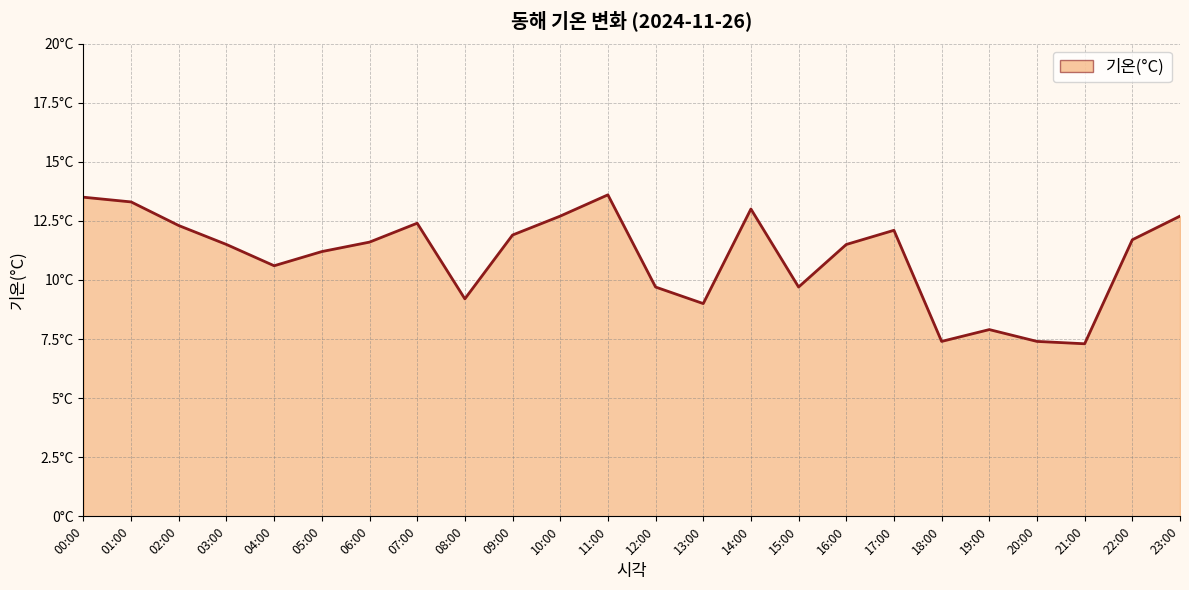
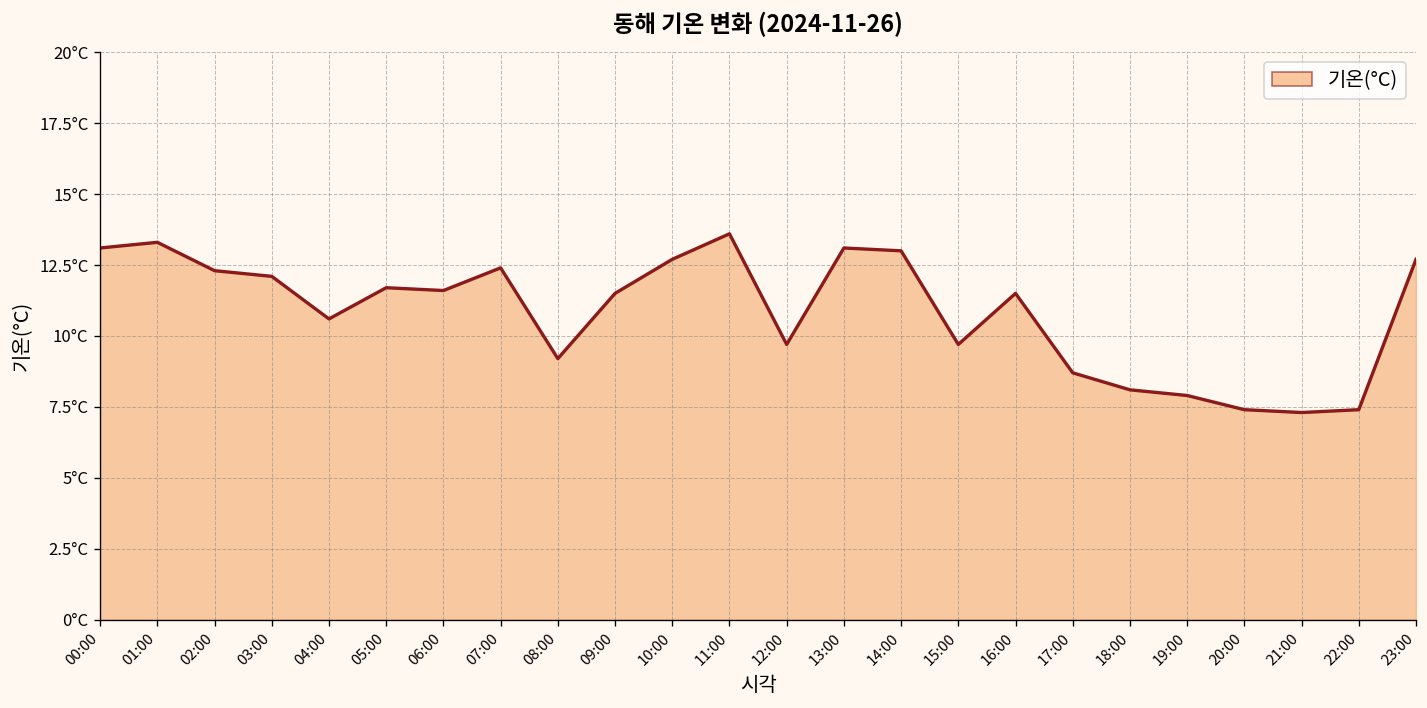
  {
-   "00:00": "13.5°C",
+   "00:00": "13.1°C",
    "01:00": "13.3°C",
    "02:00": "12.3°C",
-   "03:00": "11.5°C",
+   "03:00": "12.1°C",
    "04:00": "10.6°C",
-   "05:00": "11.2°C",
+   "05:00": "11.7°C",
    "06:00": "11.6°C",
    "07:00": "12.4°C",
    "08:00": "9.2°C",
-   "09:00": "11.9°C",
+   "09:00": "11.5°C",
    "10:00": "12.7°C",
    "11:00": "13.6°C",
    "12:00": "9.7°C",
-   "13:00": "9.0°C",
+   "13:00": "13.1°C",
    "14:00": "13.0°C",
    "15:00": "9.7°C",
    "16:00": "11.5°C",
-   "17:00": "12.1°C",
-   "18:00": "7.4°C",
+   "17:00": "8.7°C",
+   "18:00": "8.1°C",
    "19:00": "7.9°C",
    "20:00": "7.4°C",
    "21:00": "7.3°C",
-   "22:00": "11.7°C",
+   "22:00": "7.4°C",
    "23:00": "12.7°C"
  }
